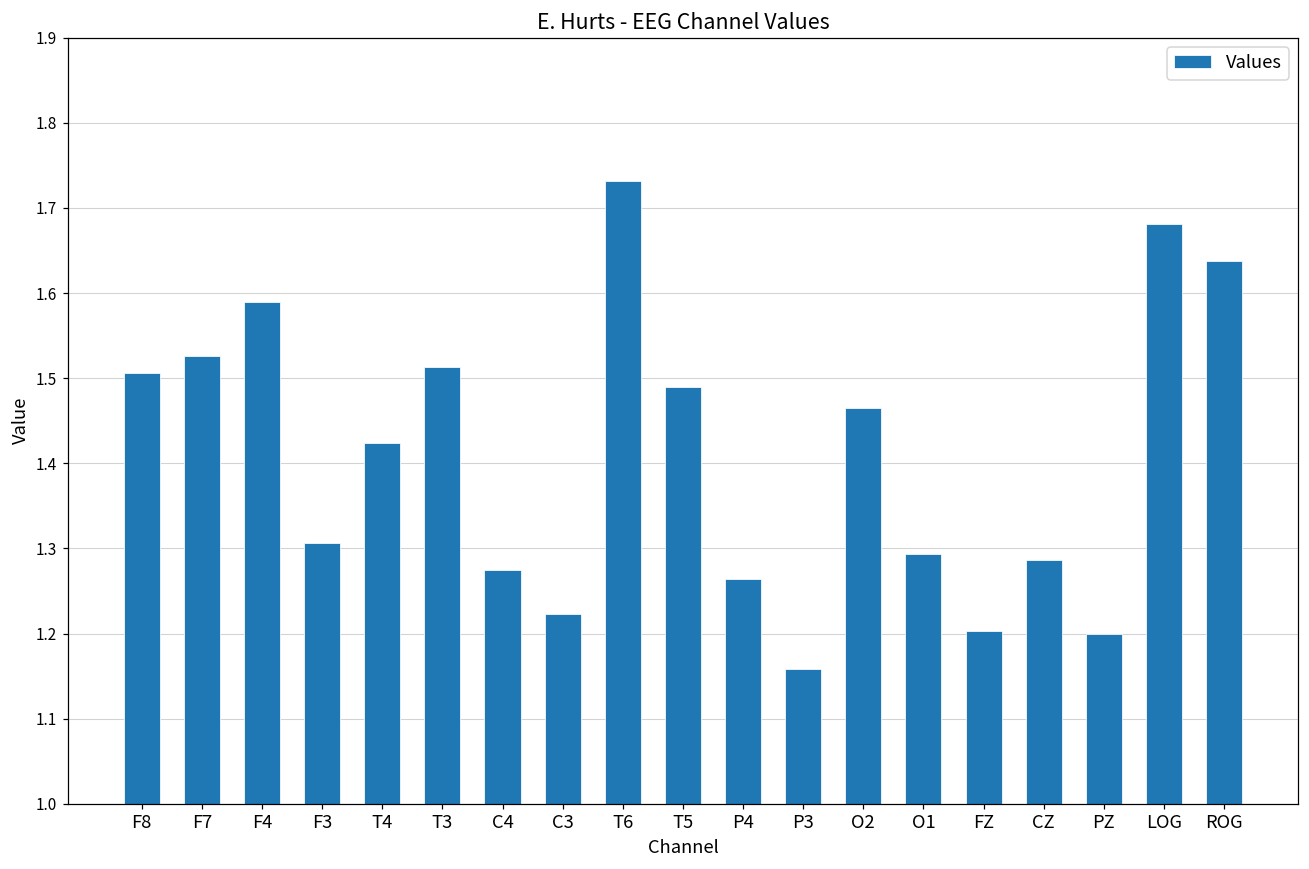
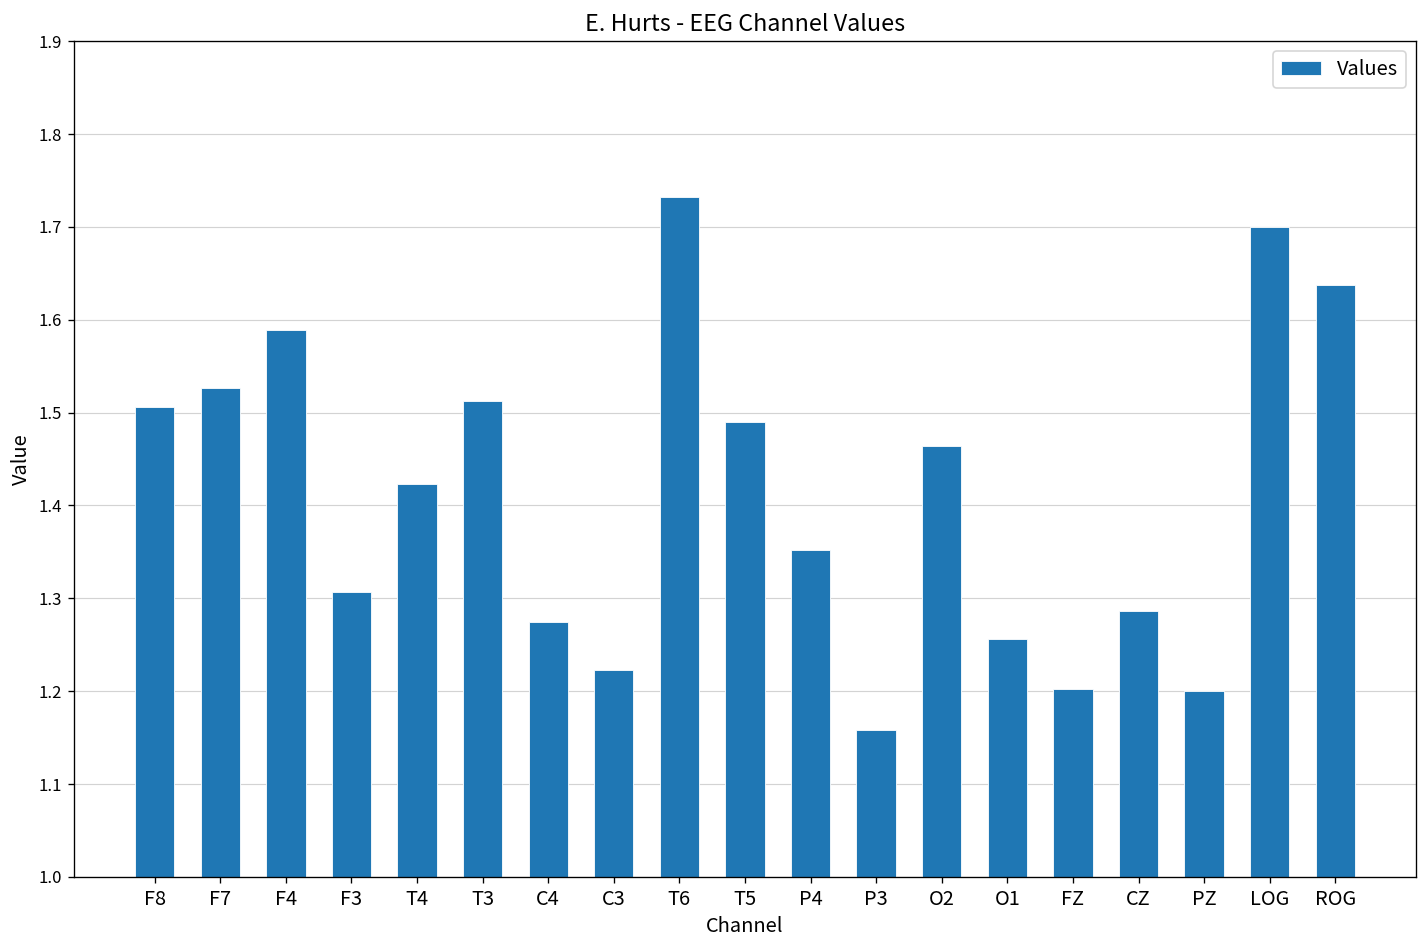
  {
    "F8": 1.51,
    "F7": 1.53,
    "F4": 1.59,
    "F3": 1.31,
    "T4": 1.42,
    "T3": 1.51,
    "C4": 1.27,
    "C3": 1.22,
    "T6": 1.73,
    "T5": 1.49,
-   "P4": 1.26,
+   "P4": 1.35,
    "P3": 1.16,
    "O2": 1.46,
-   "O1": 1.29,
+   "O1": 1.26,
    "FZ": 1.20,
    "CZ": 1.29,
    "PZ": 1.20,
-   "LOG": 1.68,
+   "LOG": 1.70,
    "ROG": 1.64
  }
